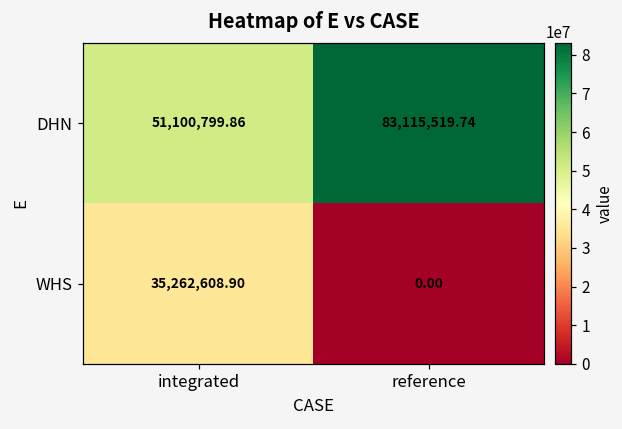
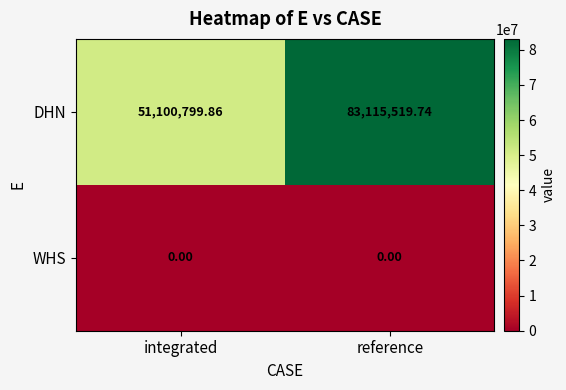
  {
    "DHN": {
      "integrated": "51,100,799.86",
      "reference": "83,115,519.74"
    },
    "WHS": {
-     "integrated": "35,262,608.90",
+     "integrated": "0.00",
      "reference": "0.00"
    }
  }
